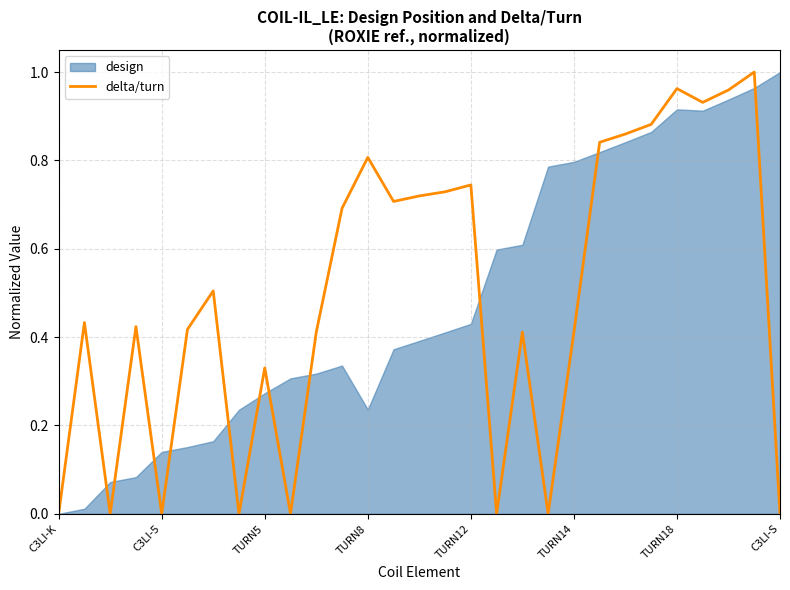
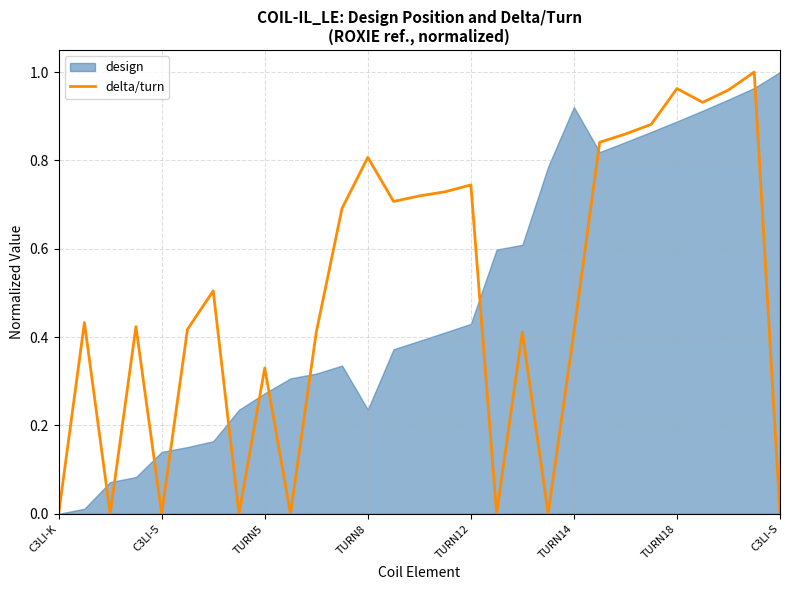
  {
    "delta/turn": {
      "C3LI-5": 0.00,
      "TURN5": 0.33,
      "TURN8": 0.81,
      "TURN12": 0.74,
      "TURN14": 0.41,
      "TURN18": 0.96,
      "C3LI-S": 0.00
    },
    "design": {
      "C3LI-5": 0.14,
      "TURN5": 0.27,
      "TURN8": 0.24,
      "TURN12": 0.43,
-     "TURN14": 0.80,
-     "TURN18": 0.92,
+     "TURN14": 0.92,
+     "TURN18": 0.89,
      "C3LI-S": 1.00
    }
  }
